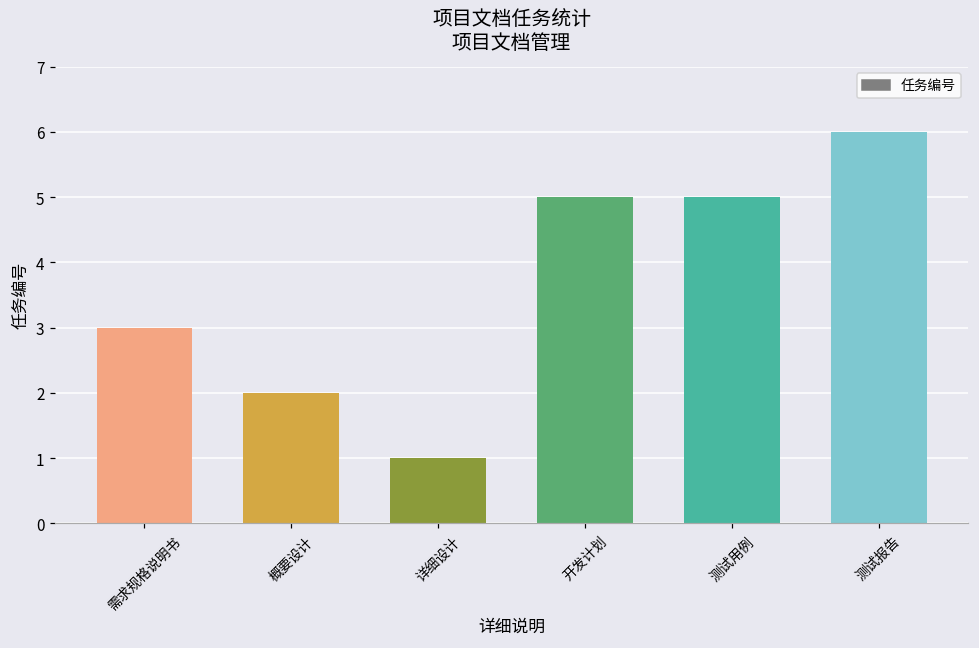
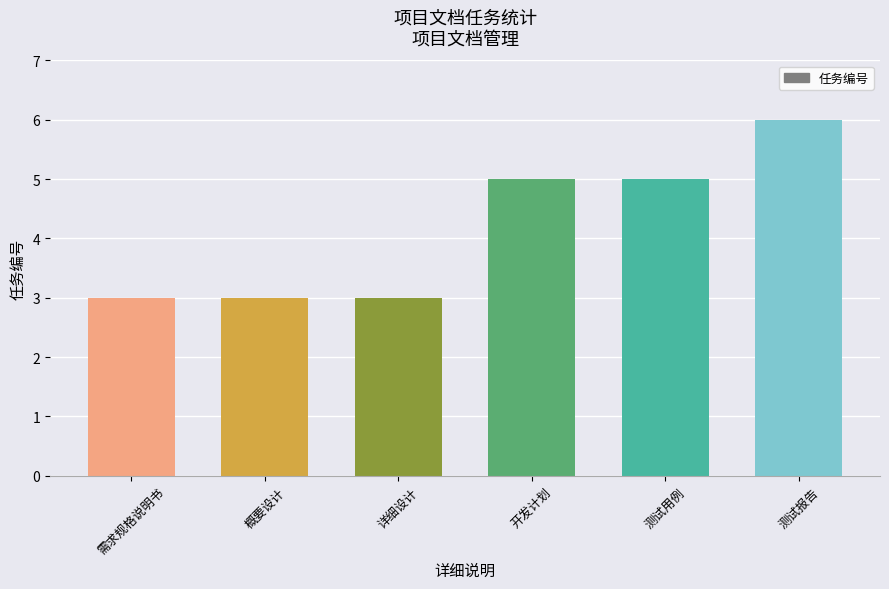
  {
    "需求规格说明书": 3,
-   "概要设计": 2,
-   "详细设计": 1,
+   "概要设计": 3,
+   "详细设计": 3,
    "开发计划": 5,
    "测试用例": 5,
    "测试报告": 6
  }
